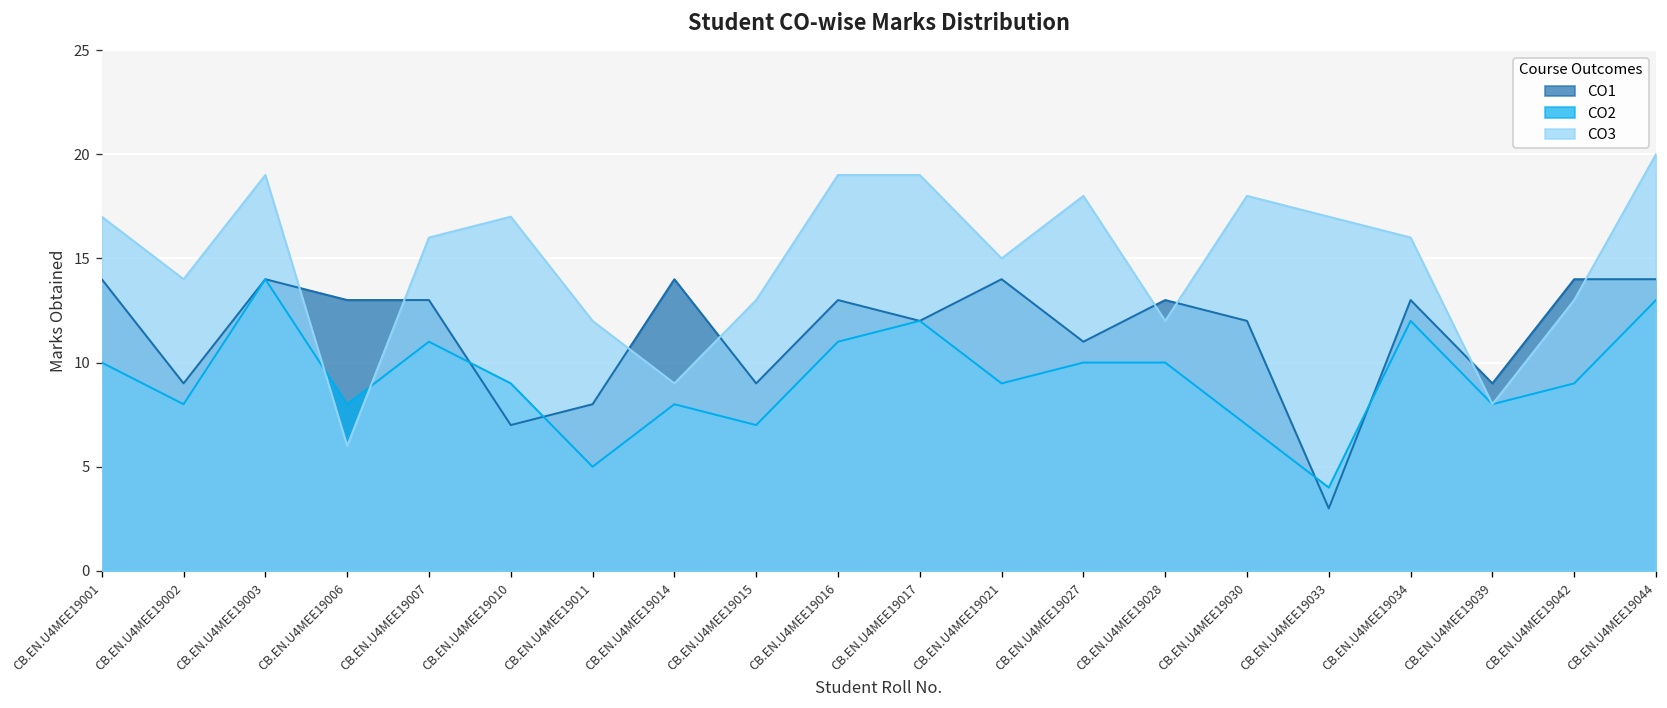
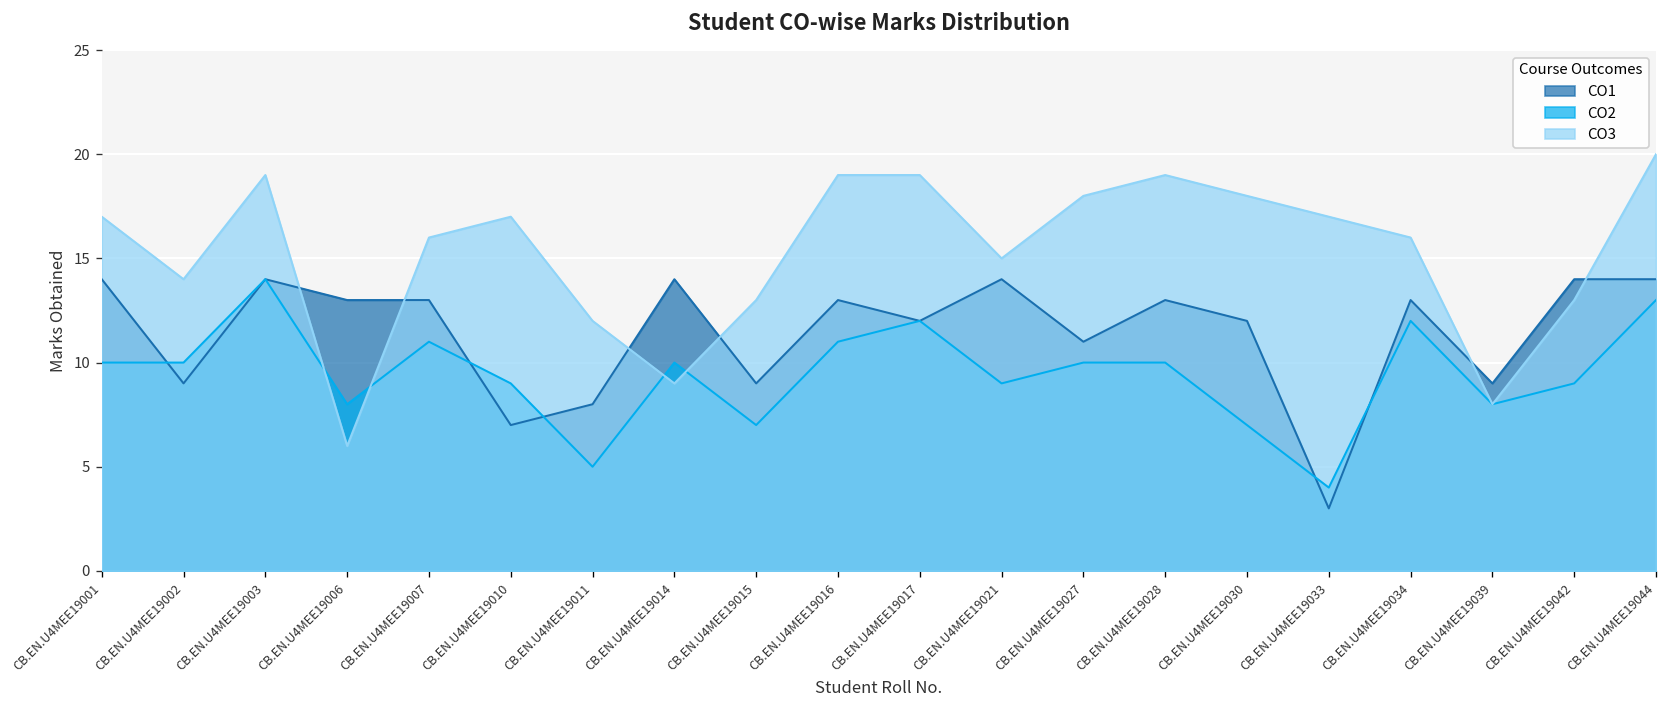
  {
    "CO1": {
      "CB.EN.U4MEE19001": 14,
      "CB.EN.U4MEE19002": 9,
      "CB.EN.U4MEE19006": 13,
      "CB.EN.U4MEE19007": 13,
      "CB.EN.U4MEE19010": 7,
      "CB.EN.U4MEE19011": 8,
      "CB.EN.U4MEE19014": 14,
      "CB.EN.U4MEE19015": 9,
      "CB.EN.U4MEE19016": 13,
      "CB.EN.U4MEE19021": 14,
      "CB.EN.U4MEE19027": 11,
      "CB.EN.U4MEE19028": 13,
      "CB.EN.U4MEE19030": 12,
      "CB.EN.U4MEE19033": 3,
      "CB.EN.U4MEE19034": 13,
      "CB.EN.U4MEE19039": 9,
      "CB.EN.U4MEE19042": 14,
      "CB.EN.U4MEE19044": 14
    },
    "CO2": {
      "CB.EN.U4MEE19001": 10,
-     "CB.EN.U4MEE19002": 8,
+     "CB.EN.U4MEE19002": 10,
      "CB.EN.U4MEE19006": 8,
      "CB.EN.U4MEE19007": 11,
      "CB.EN.U4MEE19010": 9,
      "CB.EN.U4MEE19011": 5,
-     "CB.EN.U4MEE19014": 8,
+     "CB.EN.U4MEE19014": 10,
      "CB.EN.U4MEE19015": 7,
      "CB.EN.U4MEE19016": 11,
      "CB.EN.U4MEE19021": 9,
      "CB.EN.U4MEE19027": 10,
      "CB.EN.U4MEE19028": 10,
      "CB.EN.U4MEE19030": 7,
      "CB.EN.U4MEE19033": 4,
      "CB.EN.U4MEE19034": 12,
      "CB.EN.U4MEE19042": 9,
      "CB.EN.U4MEE19044": 13
    },
    "CO3": {
      "CB.EN.U4MEE19001": 17,
      "CB.EN.U4MEE19002": 14,
      "CB.EN.U4MEE19003": 19,
      "CB.EN.U4MEE19006": 6,
      "CB.EN.U4MEE19007": 16,
      "CB.EN.U4MEE19010": 17,
      "CB.EN.U4MEE19011": 12,
      "CB.EN.U4MEE19014": 9,
      "CB.EN.U4MEE19015": 13,
      "CB.EN.U4MEE19016": 19,
      "CB.EN.U4MEE19017": 19,
      "CB.EN.U4MEE19021": 15,
      "CB.EN.U4MEE19027": 18,
-     "CB.EN.U4MEE19028": 12,
+     "CB.EN.U4MEE19028": 19,
      "CB.EN.U4MEE19030": 18,
      "CB.EN.U4MEE19033": 17,
      "CB.EN.U4MEE19034": 16,
      "CB.EN.U4MEE19042": 13,
      "CB.EN.U4MEE19044": 20
    }
  }
